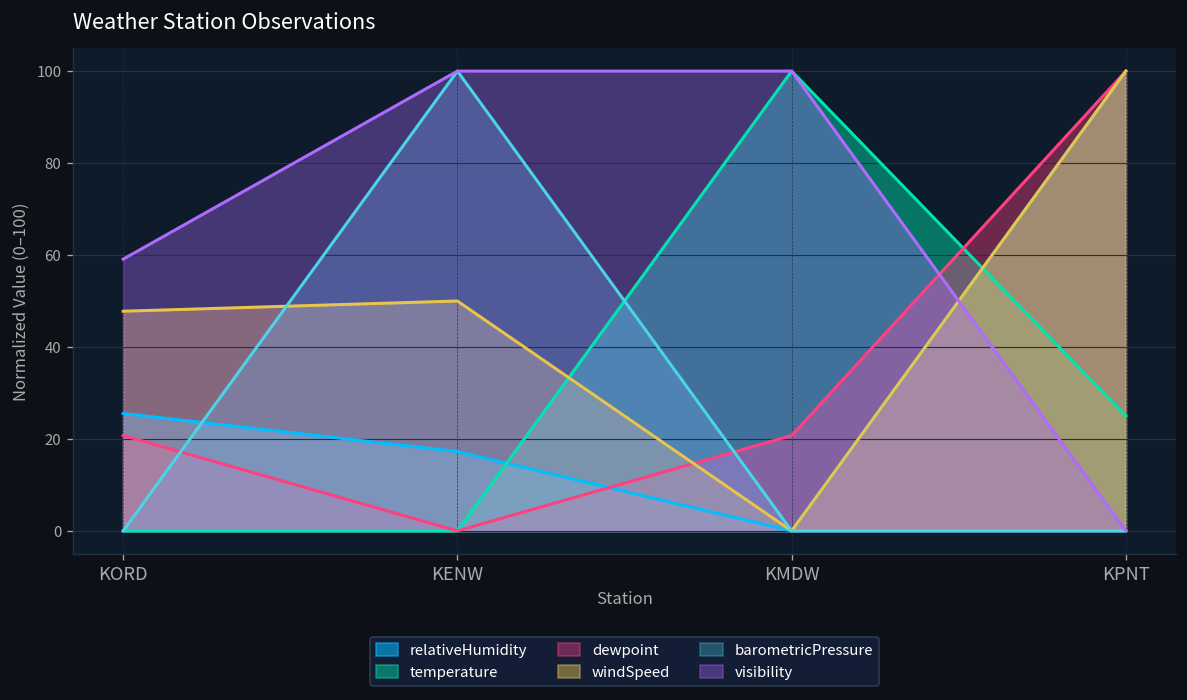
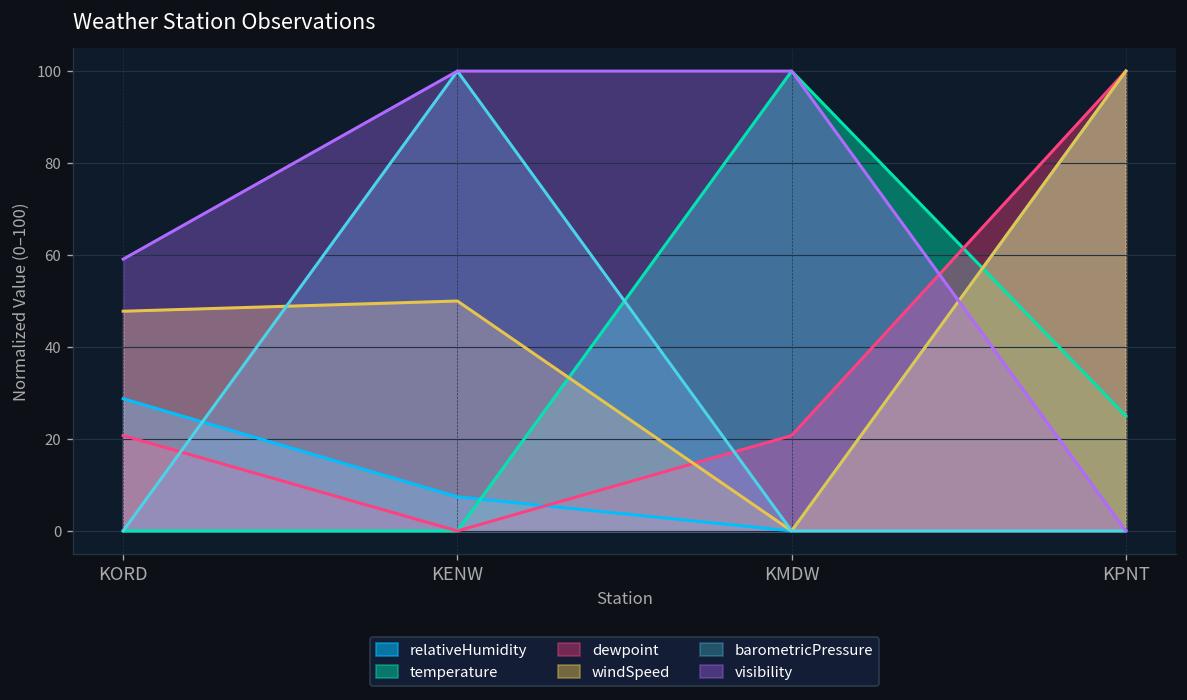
  {
    "relativeHumidity": {
-     "KORD": 26,
-     "KENW": 17
+     "KORD": 29,
+     "KENW": 7
    },
    "temperature": {
      "KPNT": 25
    },
    "dewpoint": {
      "KORD": 21,
      "KMDW": 21
    },
    "windSpeed": {
      "KORD": 48,
      "KENW": 50
    },
    "visibility": {
      "KORD": 59
    }
  }
